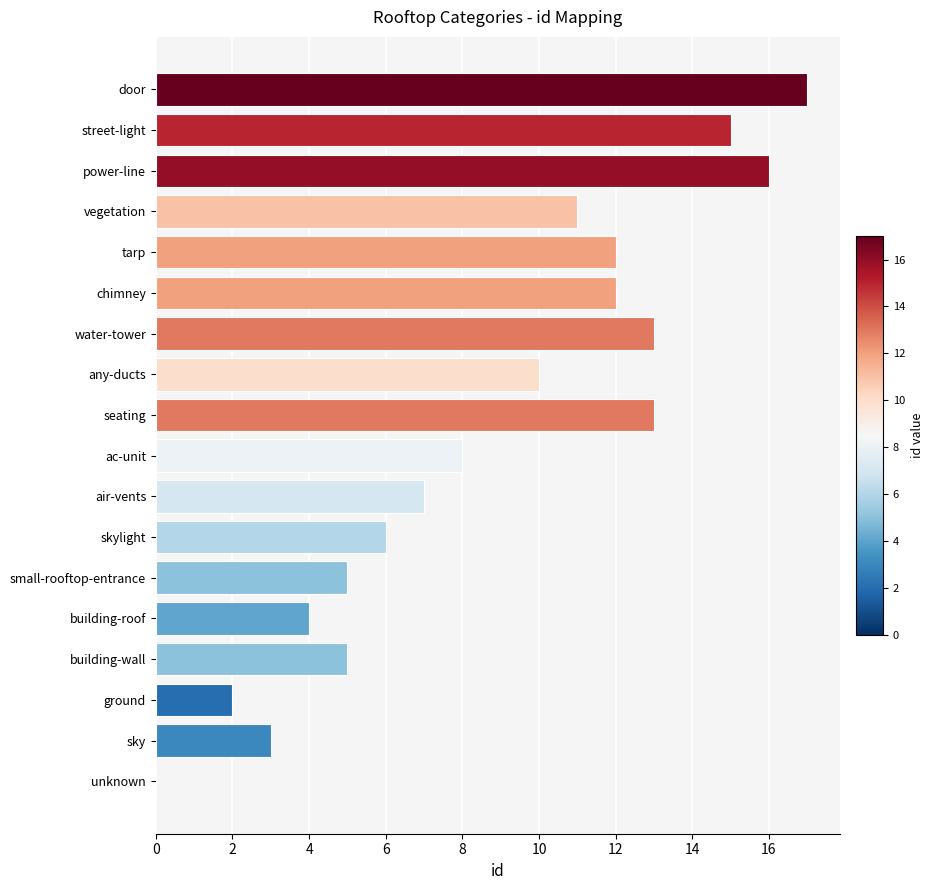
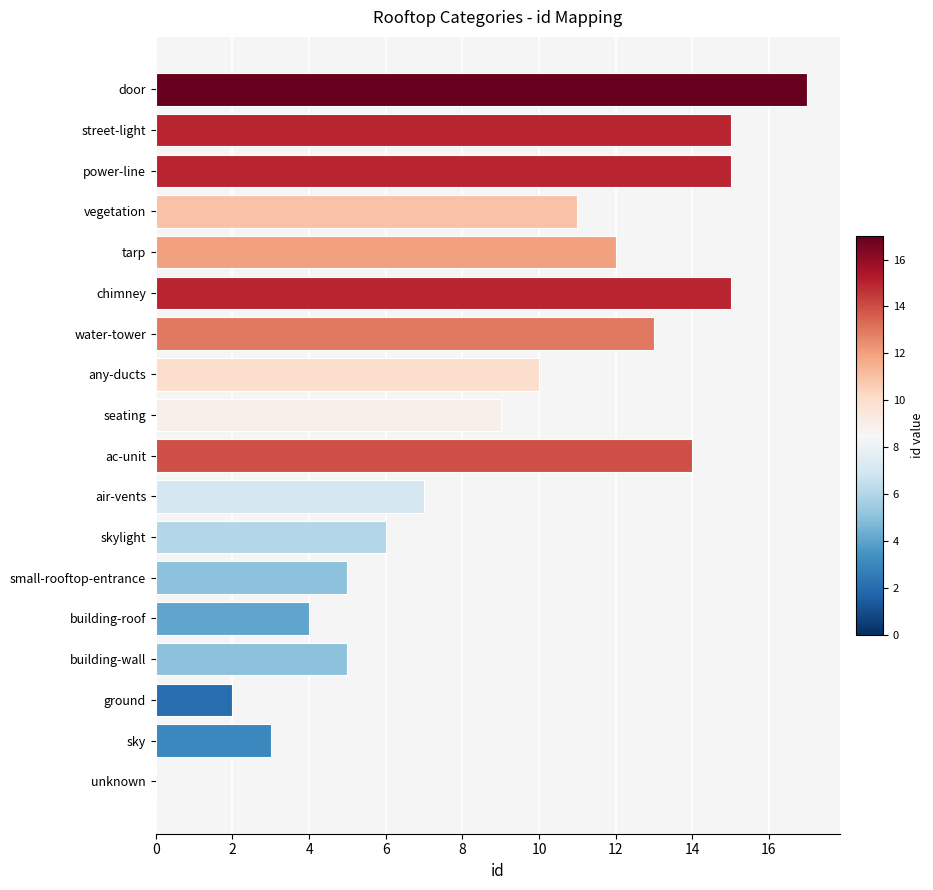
  {
    "door": 17,
    "street-light": 15,
-   "power-line": 16,
+   "power-line": 15,
    "vegetation": 11,
    "tarp": 12,
-   "chimney": 12,
+   "chimney": 15,
    "water-tower": 13,
    "any-ducts": 10,
-   "seating": 13,
-   "ac-unit": 8,
+   "seating": 9,
+   "ac-unit": 14,
    "air-vents": 7,
    "skylight": 6,
    "small-rooftop-entrance": 5,
    "building-roof": 4,
    "building-wall": 5,
    "ground": 2,
    "sky": 3,
    "unknown": 0
  }
